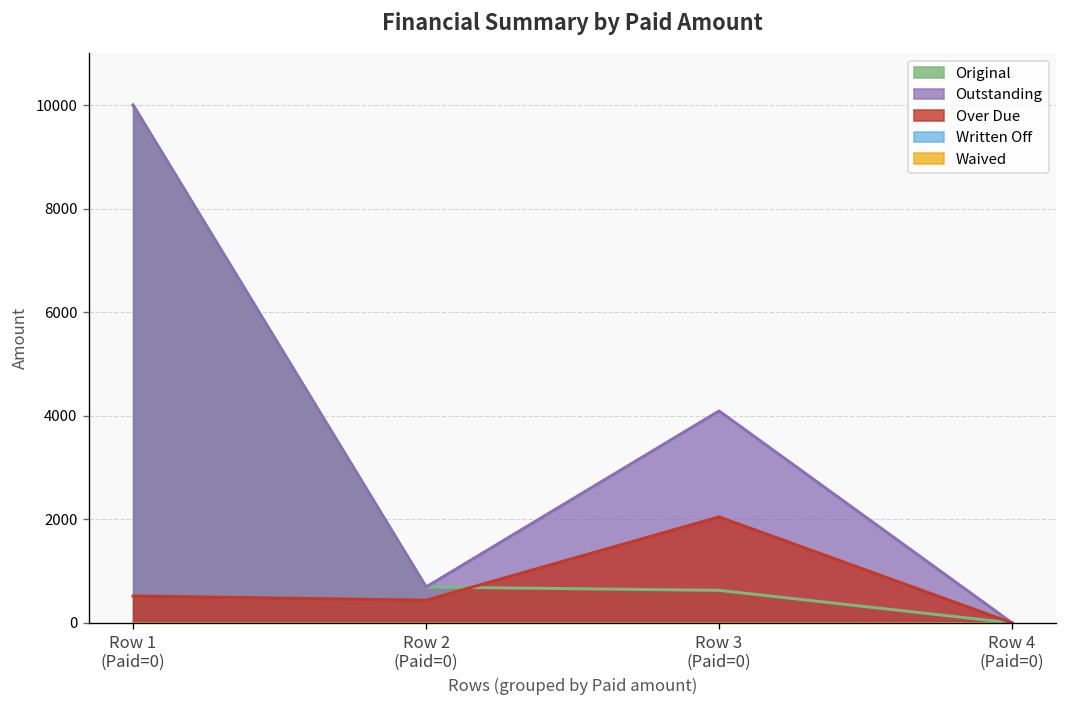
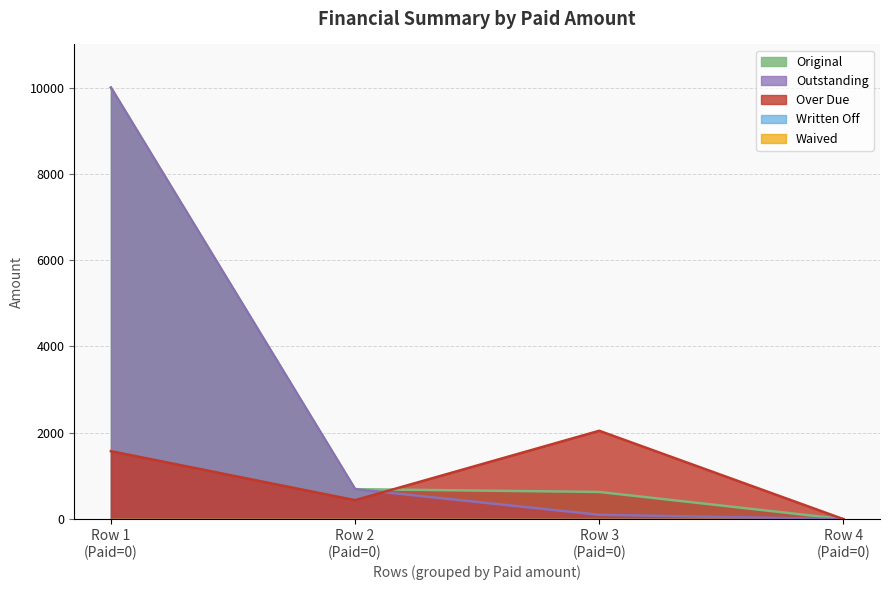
  {
    "Original": {
      "Row 3 (Paid=0)": 600
    },
    "Outstanding": {
-     "Row 3 (Paid=0)": 4100
+     "Row 3 (Paid=0)": 100
    },
    "Over Due": {
-     "Row 1 (Paid=0)": 500,
+     "Row 1 (Paid=0)": 1600,
      "Row 2 (Paid=0)": 400,
      "Row 3 (Paid=0)": 2000
    },
    "Waived": {
      "Row 1 (Paid=0)": 0,
      "Row 2 (Paid=0)": 0,
      "Row 3 (Paid=0)": 0
    }
  }
